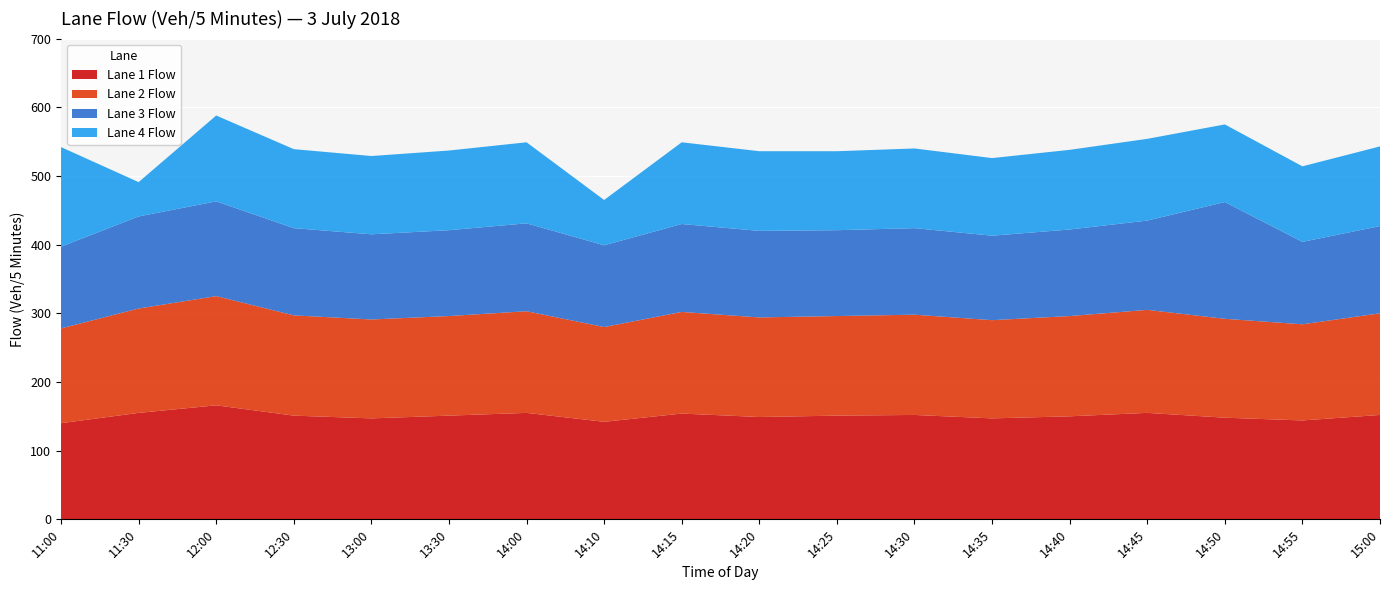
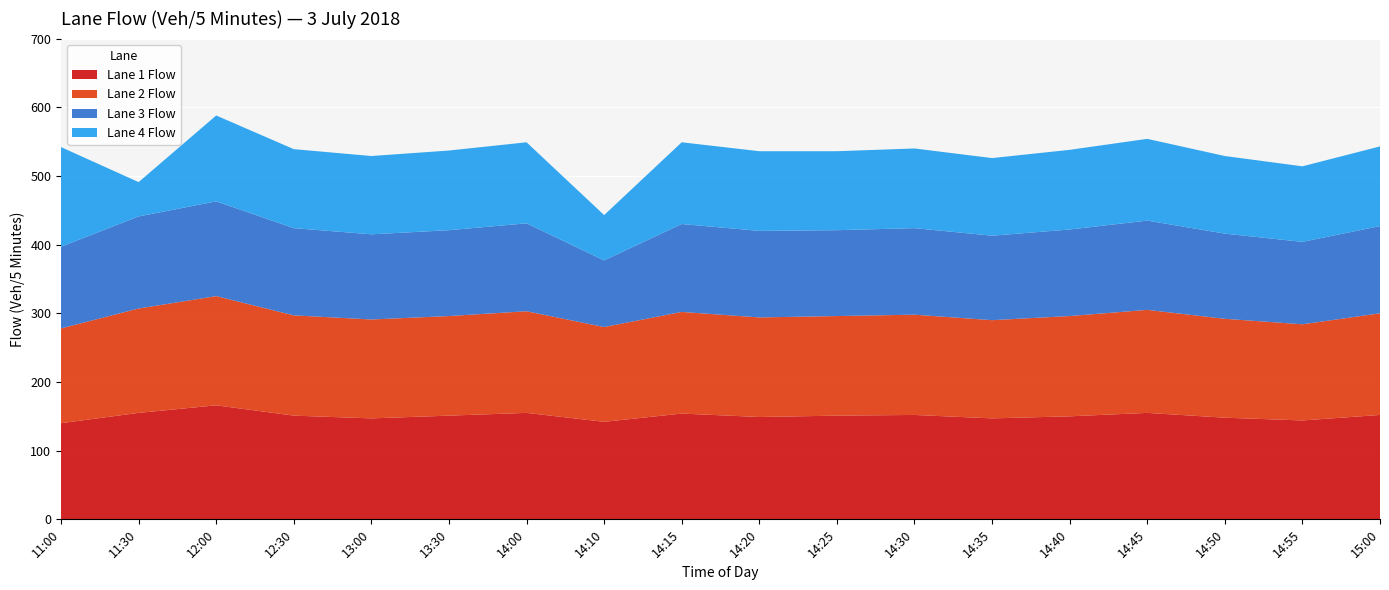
  {
    "Lane 3 Flow": {
      "11:00": 120,
      "11:30": 130,
      "12:00": 140,
      "12:30": 130,
      "13:00": 120,
      "13:30": 130,
      "14:00": 130,
-     "14:10": 120,
+     "14:10": 100,
      "14:15": 130,
      "14:20": 130,
      "14:25": 130,
      "14:30": 130,
      "14:35": 120,
      "14:40": 130,
      "14:45": 130,
-     "14:50": 170,
+     "14:50": 120,
      "14:55": 120,
      "15:00": 130
    },
    "Lane 4 Flow": {
      "11:00": 150,
      "11:30": 50,
      "12:00": 130,
      "12:30": 120,
      "13:00": 110,
      "13:30": 120,
      "14:00": 120,
      "14:10": 70,
      "14:15": 120,
      "14:20": 120,
      "14:25": 120,
      "14:30": 120,
      "14:35": 110,
      "14:40": 120,
      "14:45": 120,
      "14:50": 110,
      "14:55": 110,
      "15:00": 120
    }
  }
